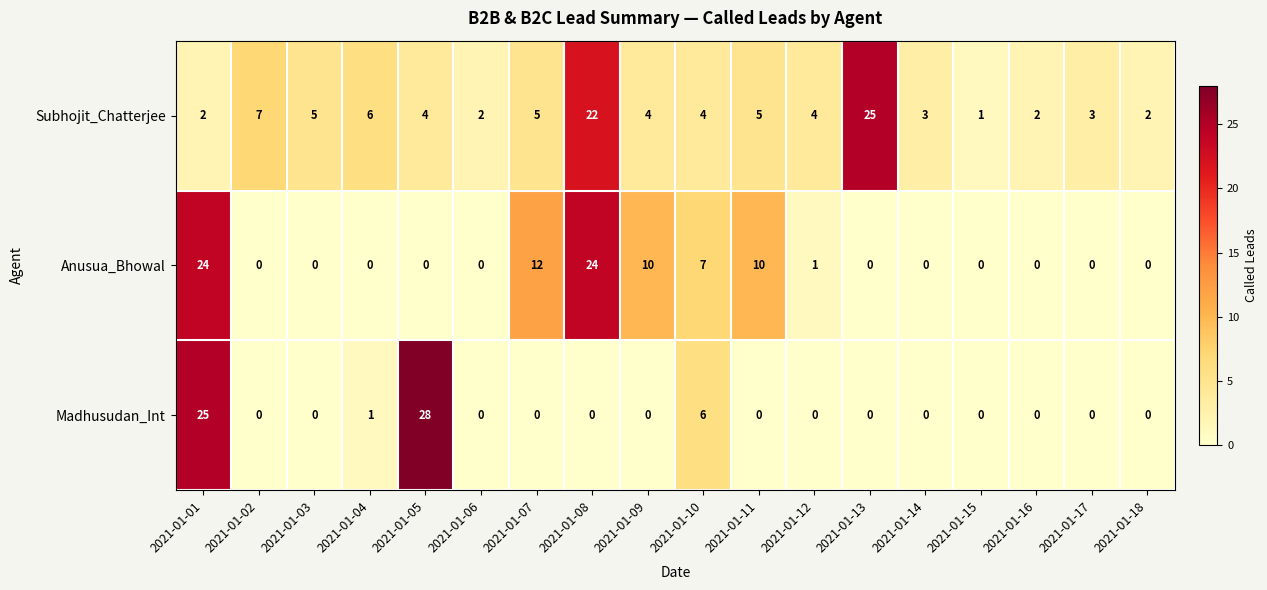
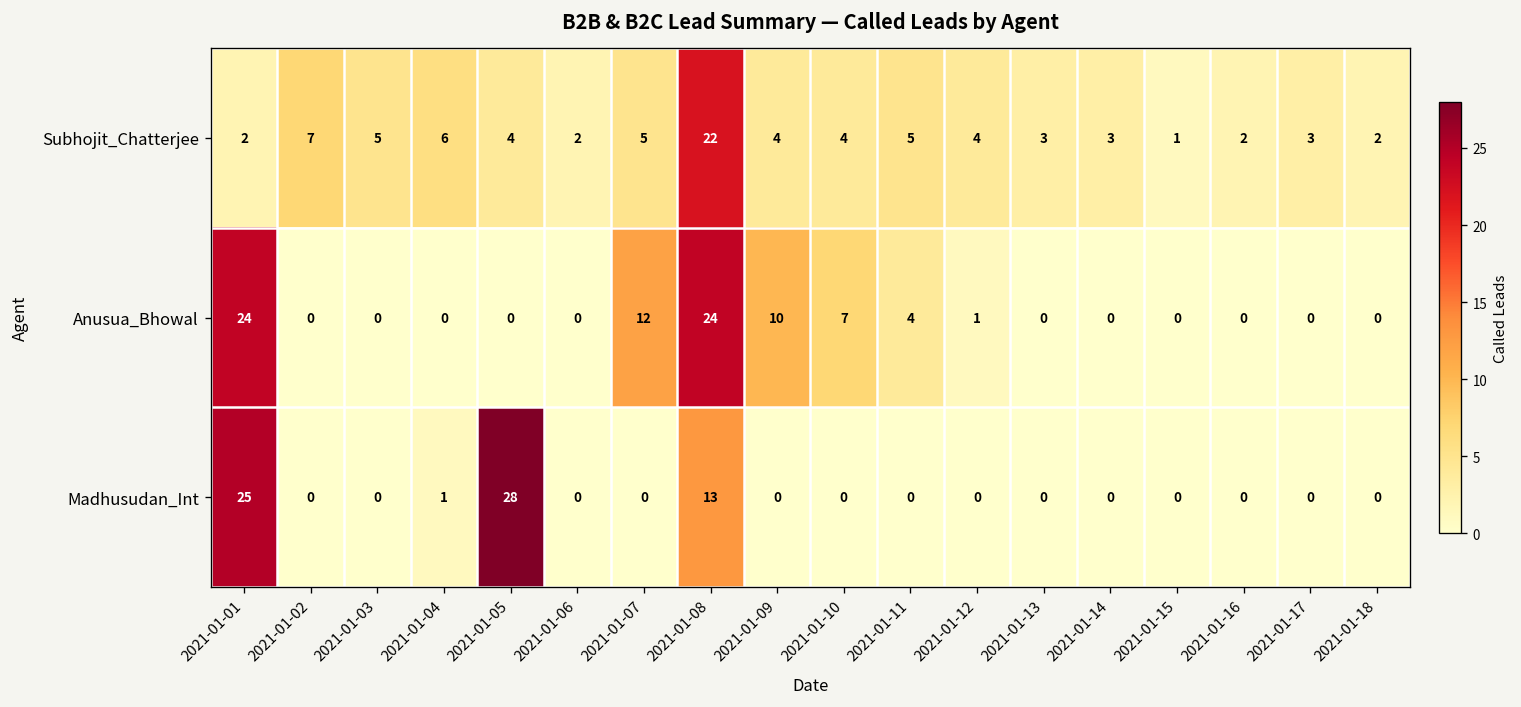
  {
    "Subhojit_Chatterjee": {
      "2021-01-01": 2,
      "2021-01-02": 7,
      "2021-01-03": 5,
      "2021-01-04": 6,
      "2021-01-05": 4,
      "2021-01-06": 2,
      "2021-01-07": 5,
      "2021-01-08": 22,
      "2021-01-09": 4,
      "2021-01-10": 4,
      "2021-01-11": 5,
      "2021-01-12": 4,
-     "2021-01-13": 25,
+     "2021-01-13": 3,
      "2021-01-14": 3,
      "2021-01-15": 1,
      "2021-01-16": 2,
      "2021-01-17": 3,
      "2021-01-18": 2
    },
    "Anusua_Bhowal": {
      "2021-01-01": 24,
      "2021-01-02": 0,
      "2021-01-03": 0,
      "2021-01-04": 0,
      "2021-01-05": 0,
      "2021-01-06": 0,
      "2021-01-07": 12,
      "2021-01-08": 24,
      "2021-01-09": 10,
      "2021-01-10": 7,
-     "2021-01-11": 10,
+     "2021-01-11": 4,
      "2021-01-12": 1,
      "2021-01-13": 0,
      "2021-01-14": 0,
      "2021-01-15": 0,
      "2021-01-16": 0,
      "2021-01-17": 0,
      "2021-01-18": 0
    },
    "Madhusudan_Int": {
      "2021-01-01": 25,
      "2021-01-02": 0,
      "2021-01-03": 0,
      "2021-01-04": 1,
      "2021-01-05": 28,
      "2021-01-06": 0,
      "2021-01-07": 0,
-     "2021-01-08": 0,
+     "2021-01-08": 13,
      "2021-01-09": 0,
-     "2021-01-10": 6,
+     "2021-01-10": 0,
      "2021-01-11": 0,
      "2021-01-12": 0,
      "2021-01-13": 0,
      "2021-01-14": 0,
      "2021-01-15": 0,
      "2021-01-16": 0,
      "2021-01-17": 0,
      "2021-01-18": 0
    }
  }
